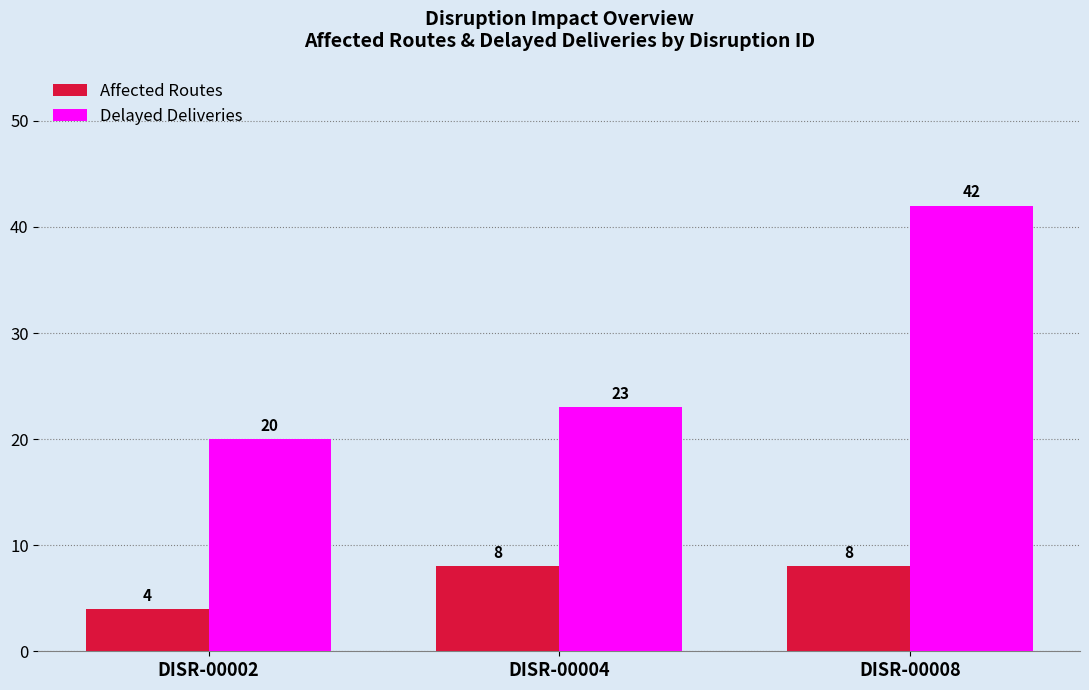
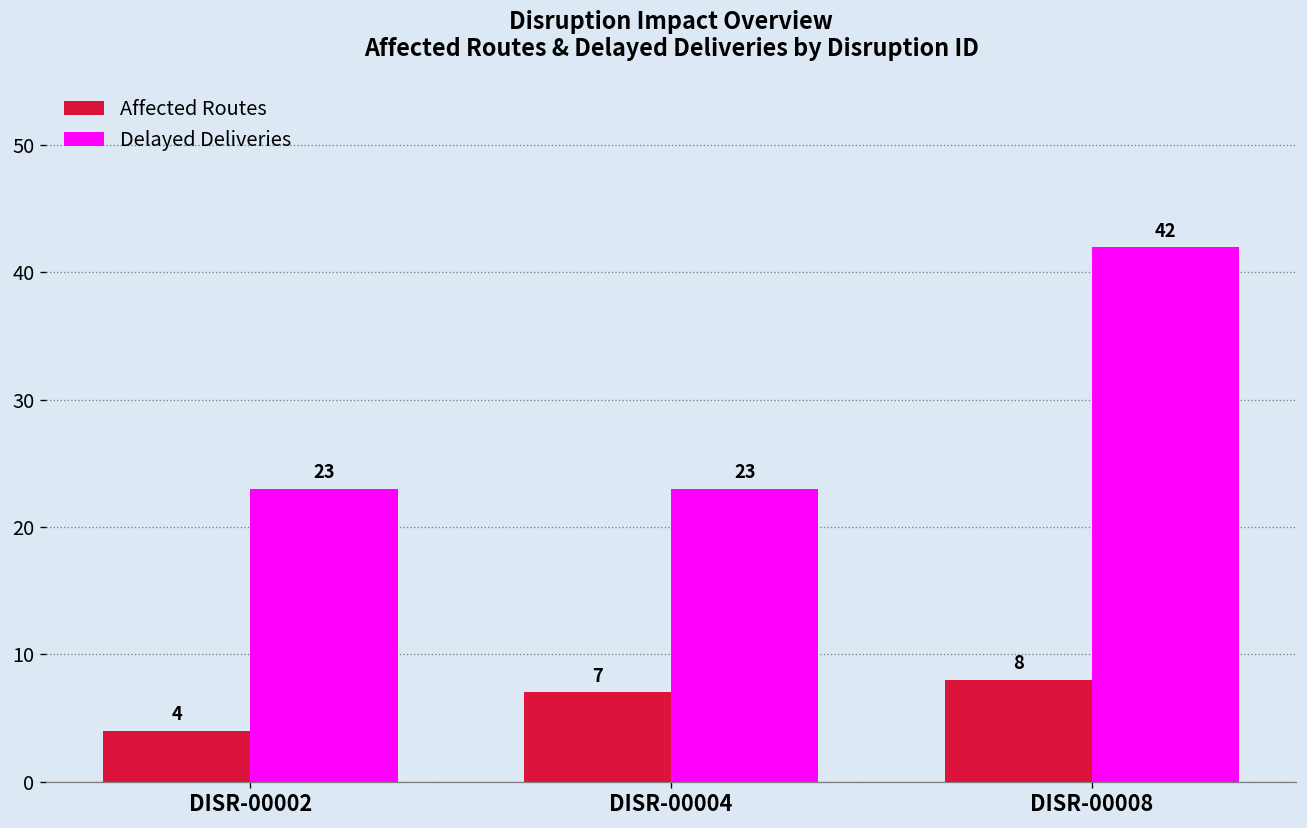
  {
    "Affected Routes": {
      "DISR-00002": 4,
-     "DISR-00004": 8,
+     "DISR-00004": 7,
      "DISR-00008": 8
    },
    "Delayed Deliveries": {
-     "DISR-00002": 20,
+     "DISR-00002": 23,
      "DISR-00004": 23,
      "DISR-00008": 42
    }
  }
